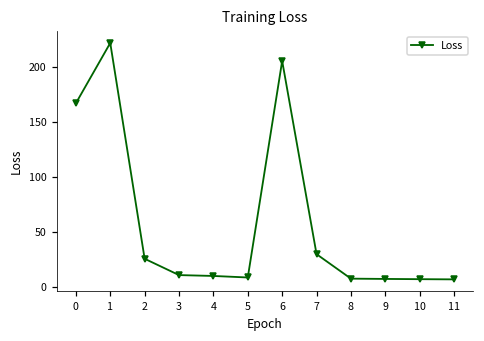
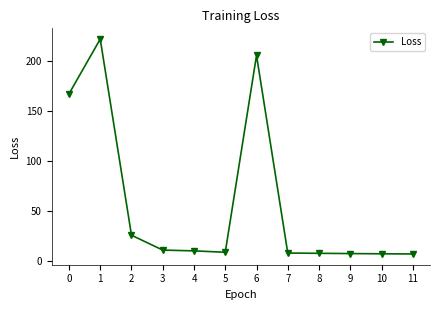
  {
    "0": 167,
    "1": 222,
    "2": 26,
    "3": 11,
    "4": 10,
    "5": 9,
    "6": 206,
-   "7": 30,
+   "7": 8,
    "8": 8,
    "9": 8,
    "10": 7,
    "11": 7
  }
